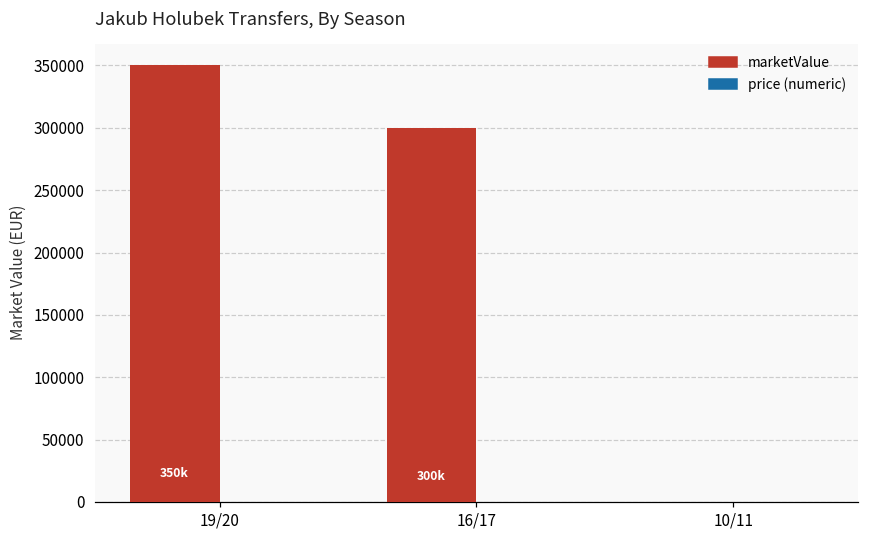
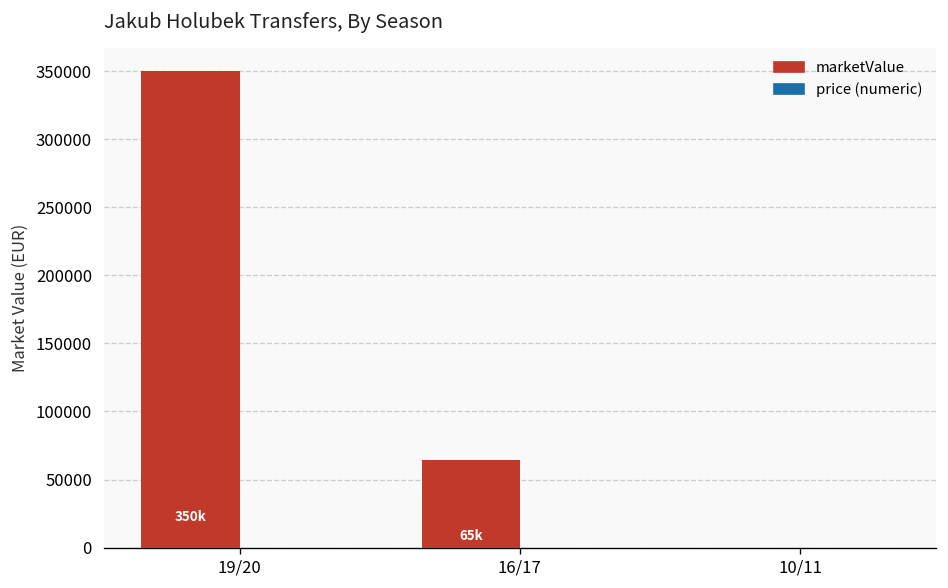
  {
    "marketValue": {
      "19/20": "350k",
-     "16/17": "300k"
+     "16/17": "65k"
    },
    "price (numeric)": {
      "19/20": "0",
      "16/17": "0",
      "10/11": "0"
    }
  }
